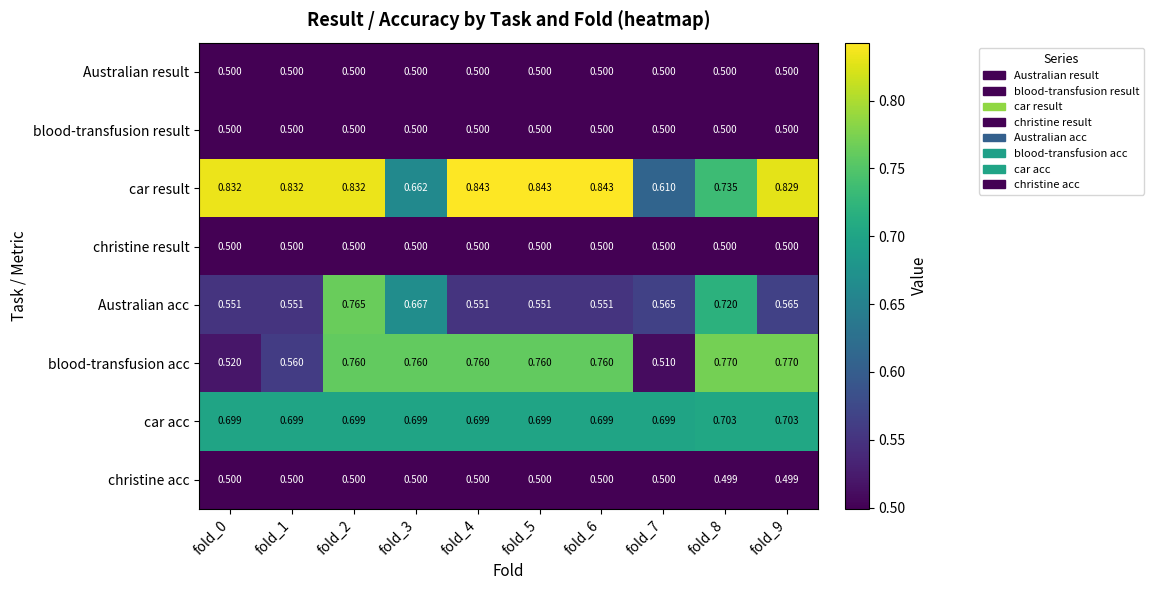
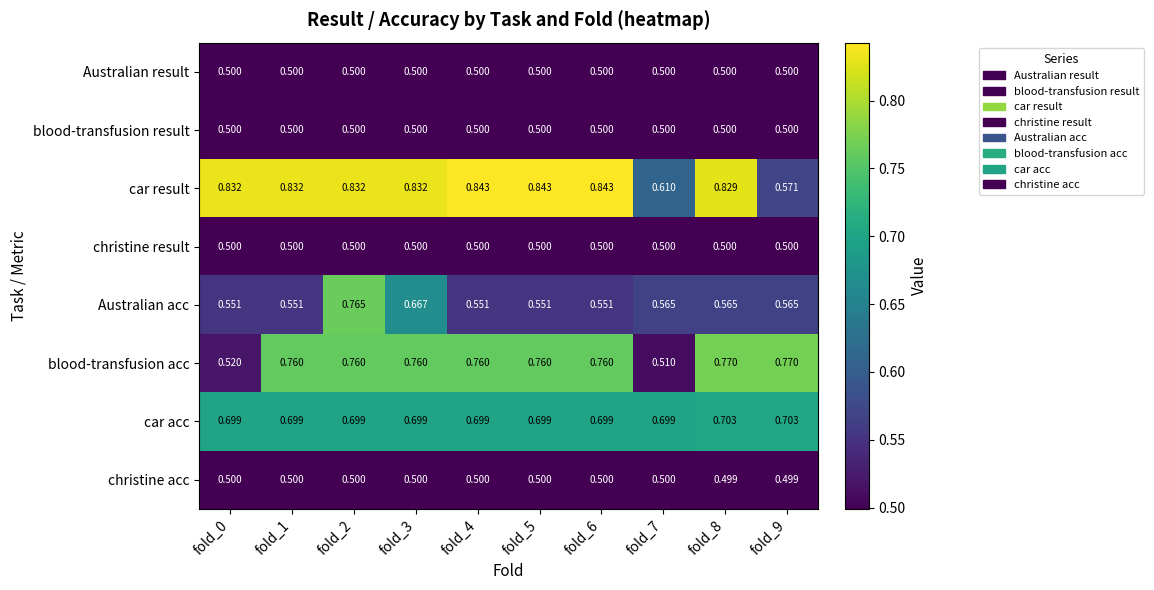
  {
    "Australian result": {
      "fold_0": 0.500,
      "fold_1": 0.500,
      "fold_2": 0.500,
      "fold_3": 0.500,
      "fold_4": 0.500,
      "fold_5": 0.500,
      "fold_6": 0.500,
      "fold_7": 0.500,
      "fold_8": 0.500,
      "fold_9": 0.500
    },
    "blood-transfusion result": {
      "fold_0": 0.500,
      "fold_1": 0.500,
      "fold_2": 0.500,
      "fold_3": 0.500,
      "fold_4": 0.500,
      "fold_5": 0.500,
      "fold_6": 0.500,
      "fold_7": 0.500,
      "fold_8": 0.500,
      "fold_9": 0.500
    },
    "car result": {
      "fold_0": 0.832,
      "fold_1": 0.832,
      "fold_2": 0.832,
-     "fold_3": 0.662,
+     "fold_3": 0.832,
      "fold_4": 0.843,
      "fold_5": 0.843,
      "fold_6": 0.843,
      "fold_7": 0.610,
-     "fold_8": 0.735,
-     "fold_9": 0.829
+     "fold_8": 0.829,
+     "fold_9": 0.571
    },
    "christine result": {
      "fold_0": 0.500,
      "fold_1": 0.500,
      "fold_2": 0.500,
      "fold_3": 0.500,
      "fold_4": 0.500,
      "fold_5": 0.500,
      "fold_6": 0.500,
      "fold_7": 0.500,
      "fold_8": 0.500,
      "fold_9": 0.500
    },
    "Australian acc": {
      "fold_0": 0.551,
      "fold_1": 0.551,
      "fold_2": 0.765,
      "fold_3": 0.667,
      "fold_4": 0.551,
      "fold_5": 0.551,
      "fold_6": 0.551,
      "fold_7": 0.565,
-     "fold_8": 0.720,
+     "fold_8": 0.565,
      "fold_9": 0.565
    },
    "blood-transfusion acc": {
      "fold_0": 0.520,
-     "fold_1": 0.560,
+     "fold_1": 0.760,
      "fold_2": 0.760,
      "fold_3": 0.760,
      "fold_4": 0.760,
      "fold_5": 0.760,
      "fold_6": 0.760,
      "fold_7": 0.510,
      "fold_8": 0.770,
      "fold_9": 0.770
    },
    "car acc": {
      "fold_0": 0.699,
      "fold_1": 0.699,
      "fold_2": 0.699,
      "fold_3": 0.699,
      "fold_4": 0.699,
      "fold_5": 0.699,
      "fold_6": 0.699,
      "fold_7": 0.699,
      "fold_8": 0.703,
      "fold_9": 0.703
    },
    "christine acc": {
      "fold_0": 0.500,
      "fold_1": 0.500,
      "fold_2": 0.500,
      "fold_3": 0.500,
      "fold_4": 0.500,
      "fold_5": 0.500,
      "fold_6": 0.500,
      "fold_7": 0.500,
      "fold_8": 0.499,
      "fold_9": 0.499
    }
  }
